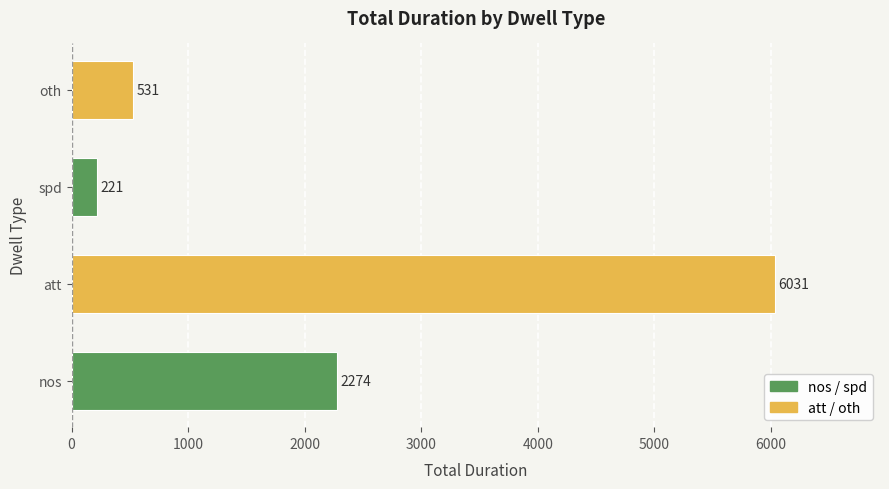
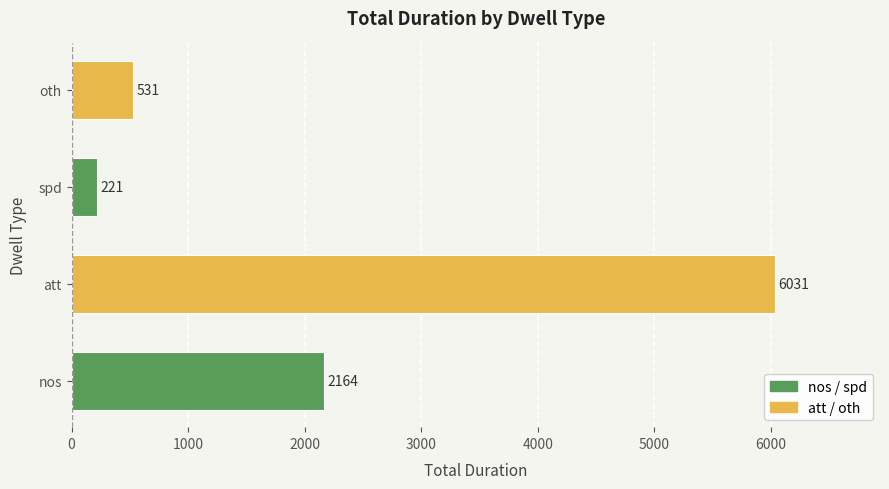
  {
    "oth": 531,
    "spd": 221,
    "att": 6031,
-   "nos": 2274
+   "nos": 2164
  }
